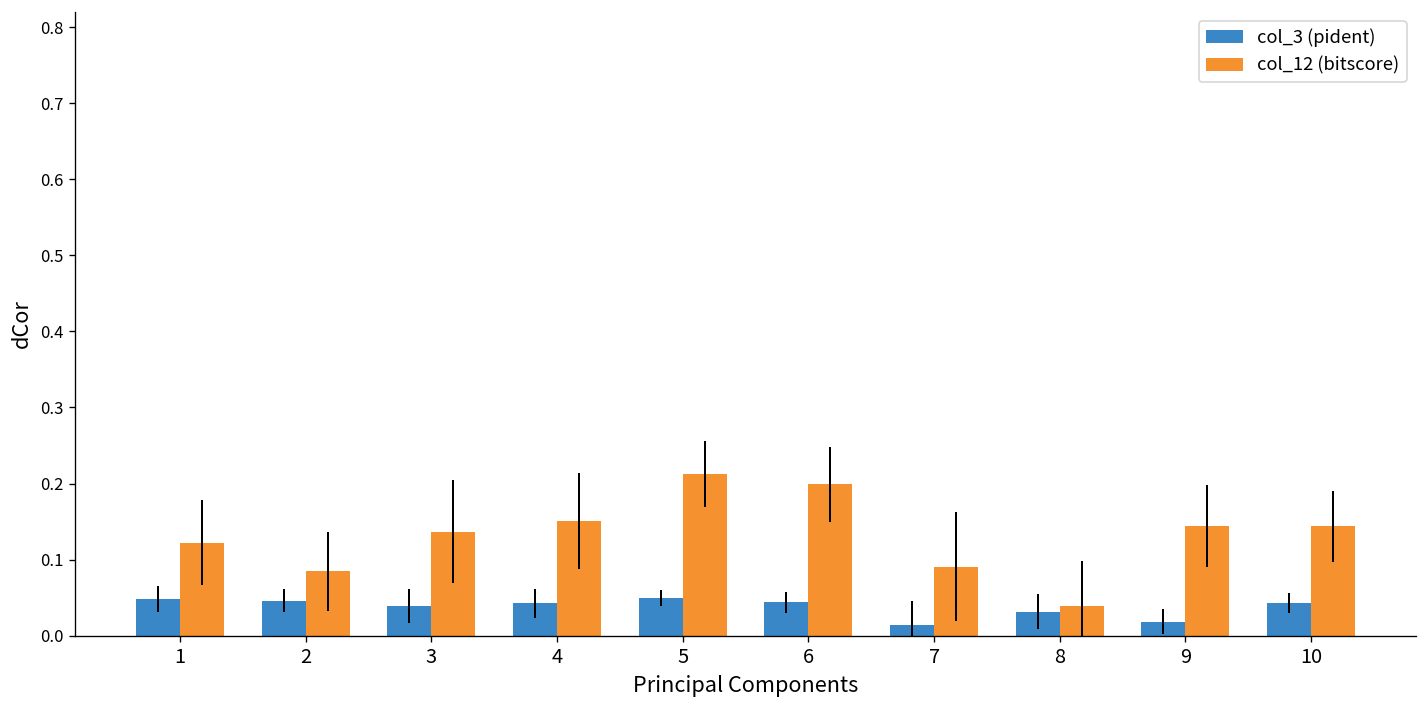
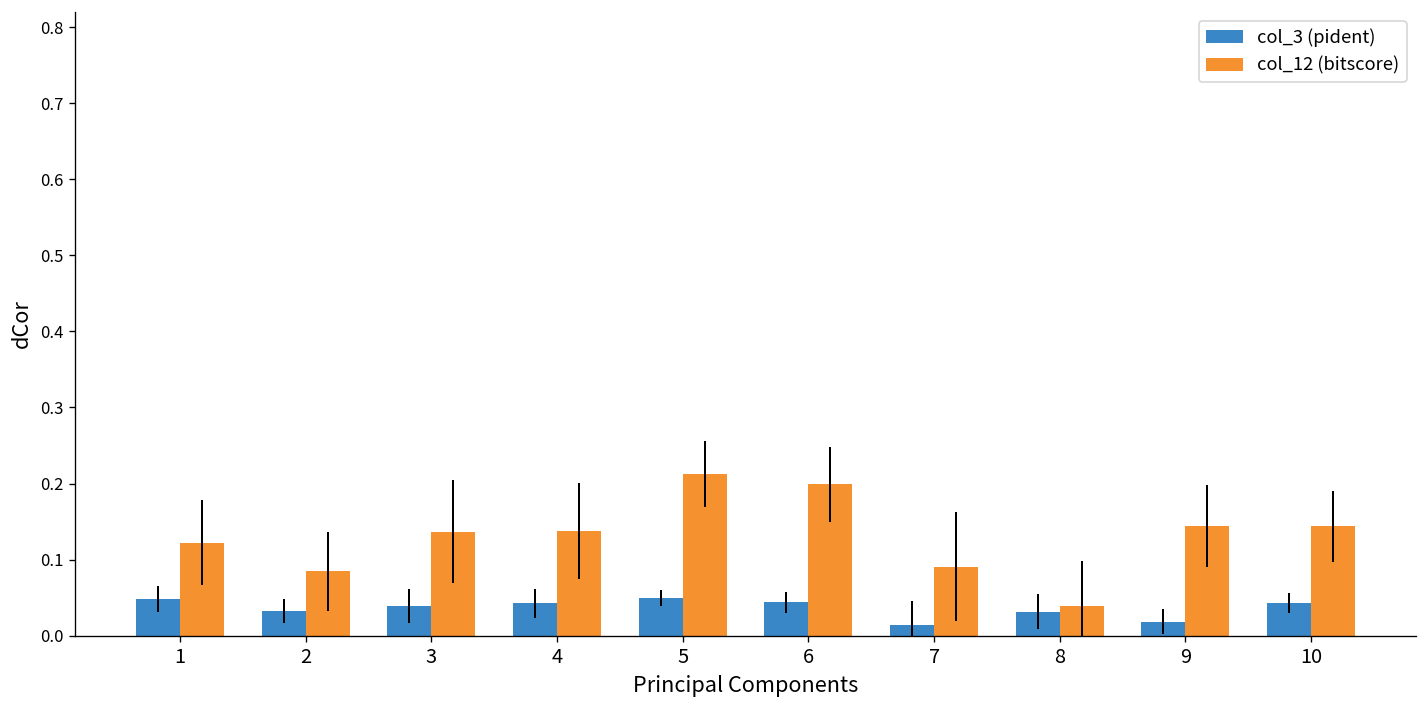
  {
    "col_3 (pident)": {
      "1": 0.05,
-     "2": 0.05,
+     "2": 0.03,
      "3": 0.04,
      "4": 0.04,
      "5": 0.05,
      "6": 0.04,
      "7": 0.01,
      "8": 0.03,
      "9": 0.02,
      "10": 0.04
    },
    "col_12 (bitscore)": {
      "1": 0.12,
      "2": 0.08,
      "3": 0.14,
-     "4": 0.15,
+     "4": 0.14,
      "5": 0.21,
      "6": 0.20,
      "7": 0.09,
      "8": 0.04,
      "9": 0.14,
      "10": 0.14
    }
  }
